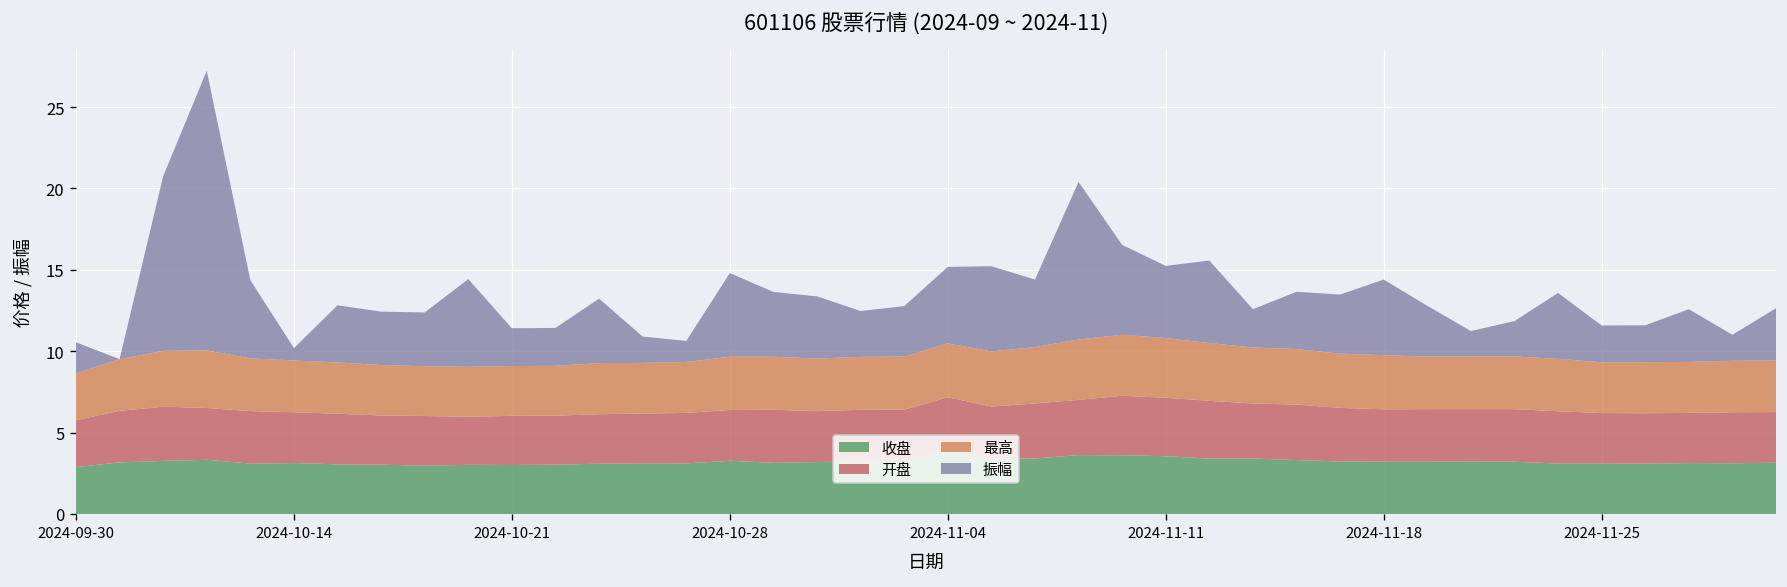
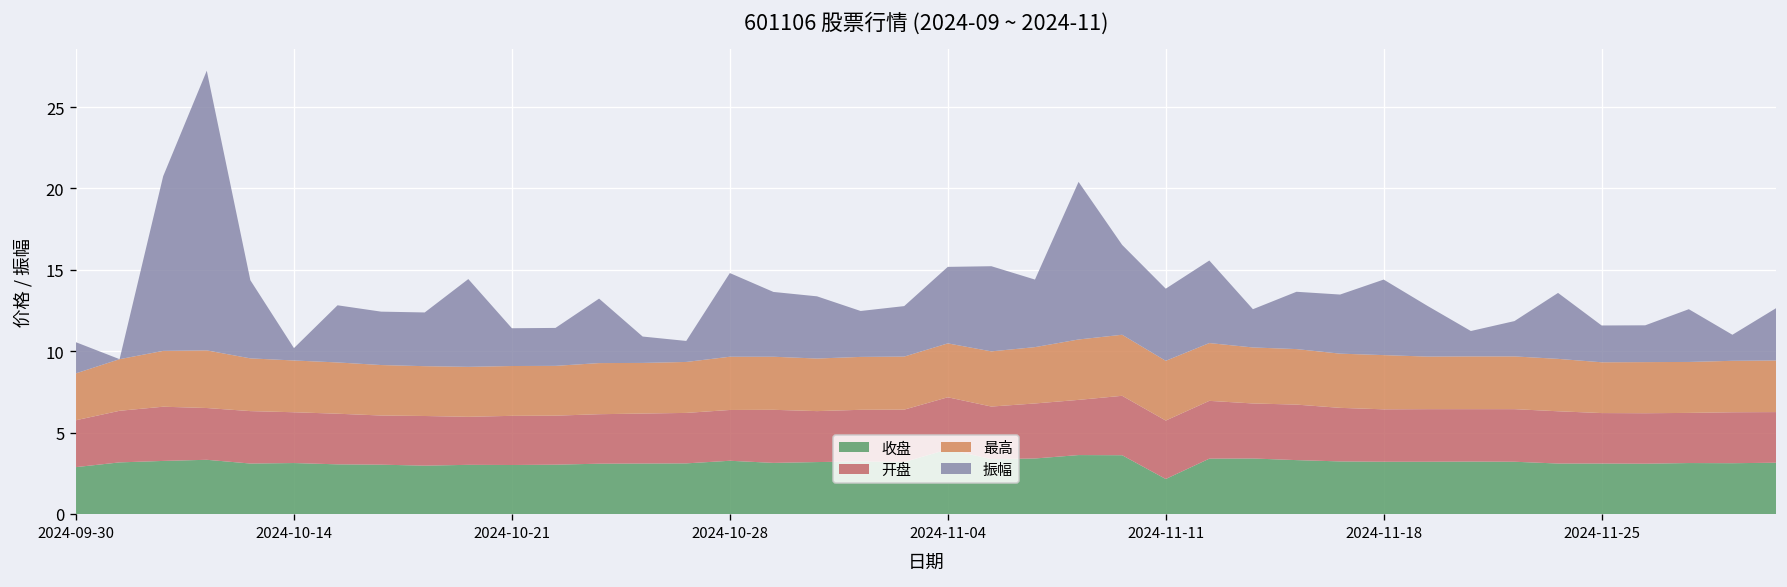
  {
    "收盘": {
      "2024-09-30": 2.9,
      "2024-10-14": 3.1,
      "2024-10-21": 3.0,
      "2024-10-28": 3.3,
-     "2024-11-11": 3.6,
+     "2024-11-11": 2.2,
      "2024-11-18": 3.2,
      "2024-11-25": 3.1
    },
    "振幅": {
      "2024-09-30": 1.9,
      "2024-10-14": 0.8,
      "2024-10-21": 2.3,
      "2024-10-28": 5.1,
      "2024-11-04": 4.7,
      "2024-11-11": 4.4,
      "2024-11-18": 4.6,
      "2024-11-25": 2.3
    }
  }
